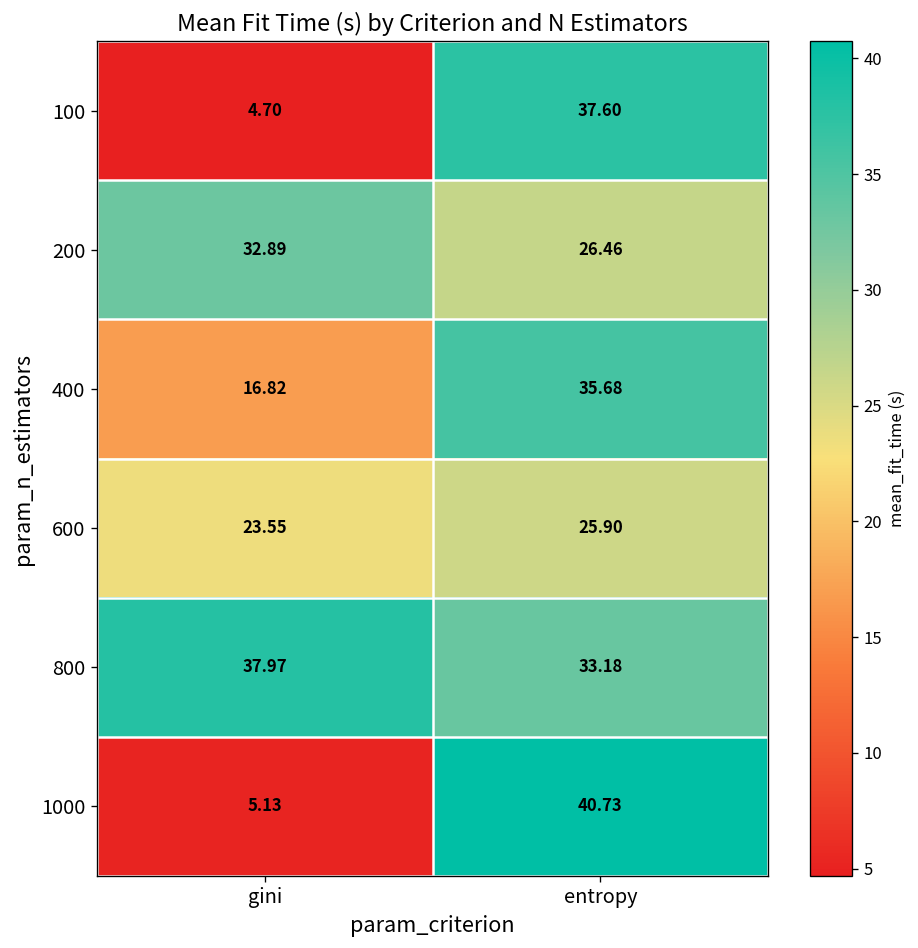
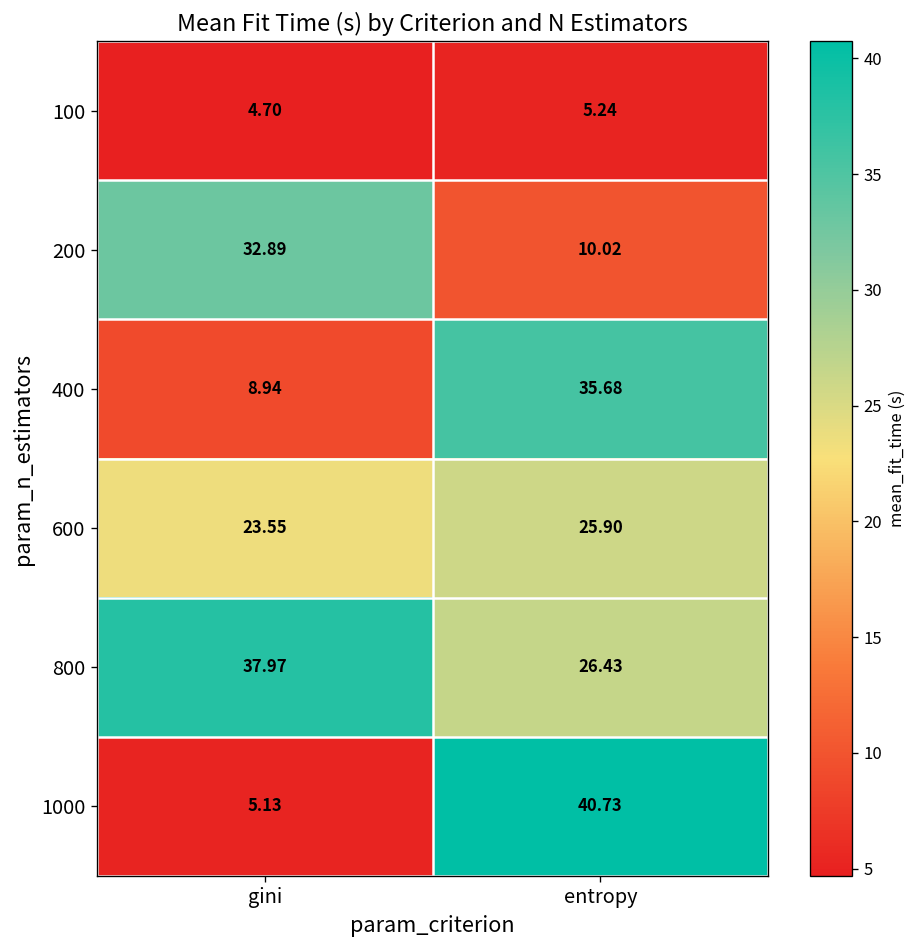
  {
    "100": {
      "gini": 4.70,
-     "entropy": 37.60
+     "entropy": 5.24
    },
    "200": {
      "gini": 32.89,
-     "entropy": 26.46
+     "entropy": 10.02
    },
    "400": {
-     "gini": 16.82,
+     "gini": 8.94,
      "entropy": 35.68
    },
    "600": {
      "gini": 23.55,
      "entropy": 25.90
    },
    "800": {
      "gini": 37.97,
-     "entropy": 33.18
+     "entropy": 26.43
    },
    "1000": {
      "gini": 5.13,
      "entropy": 40.73
    }
  }
